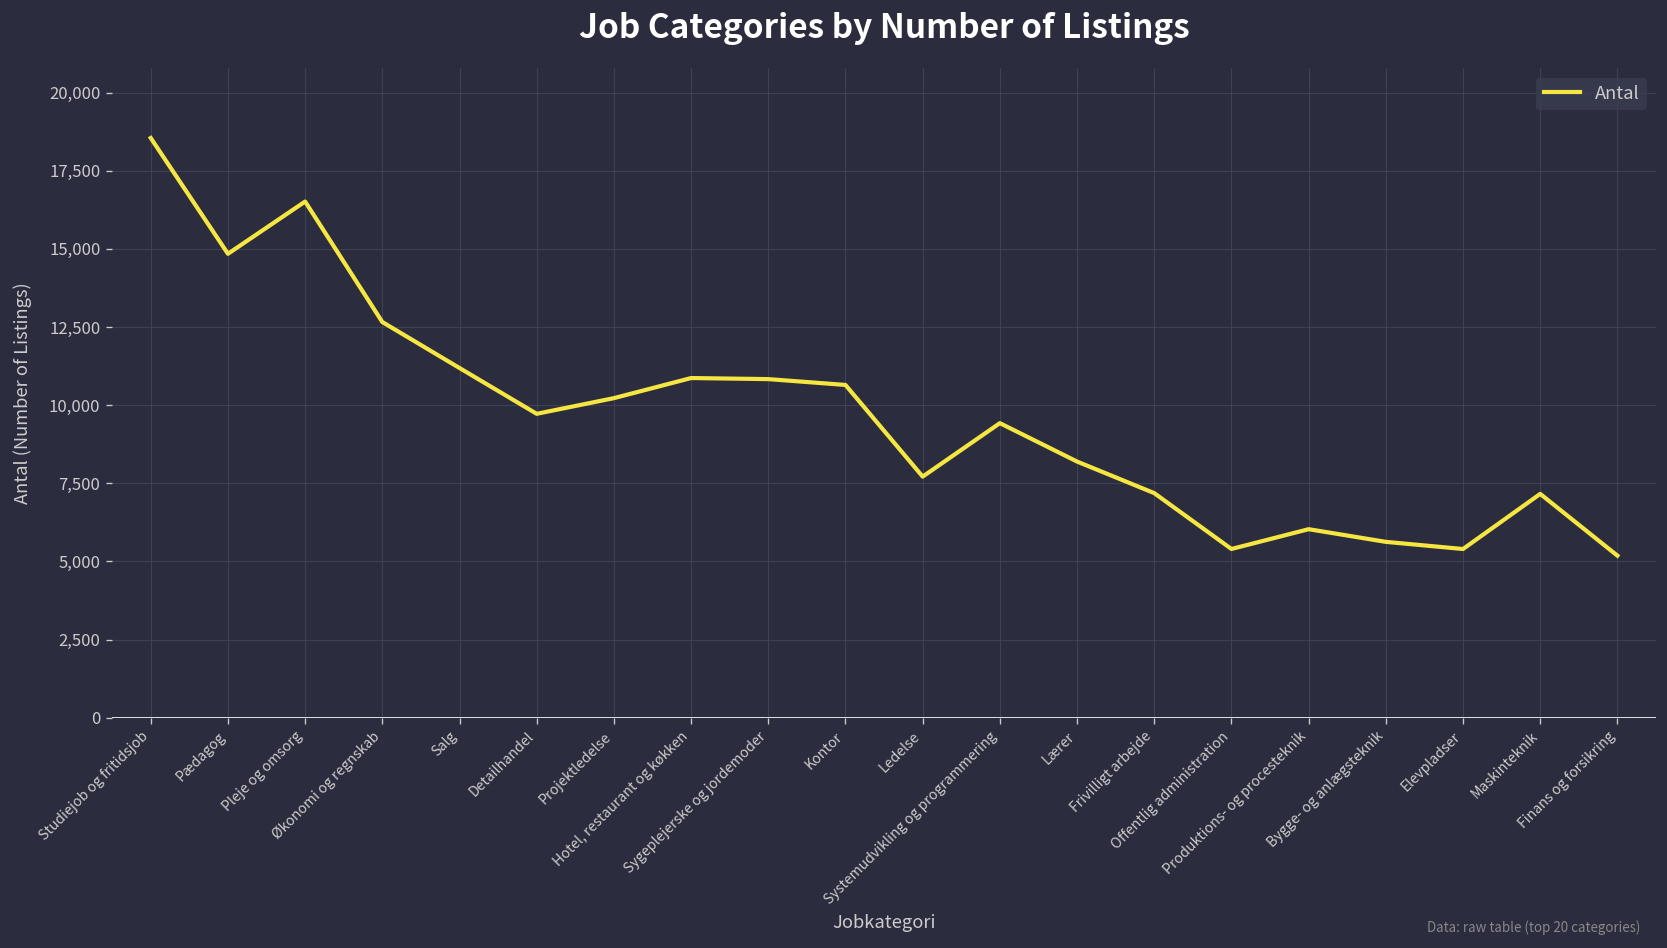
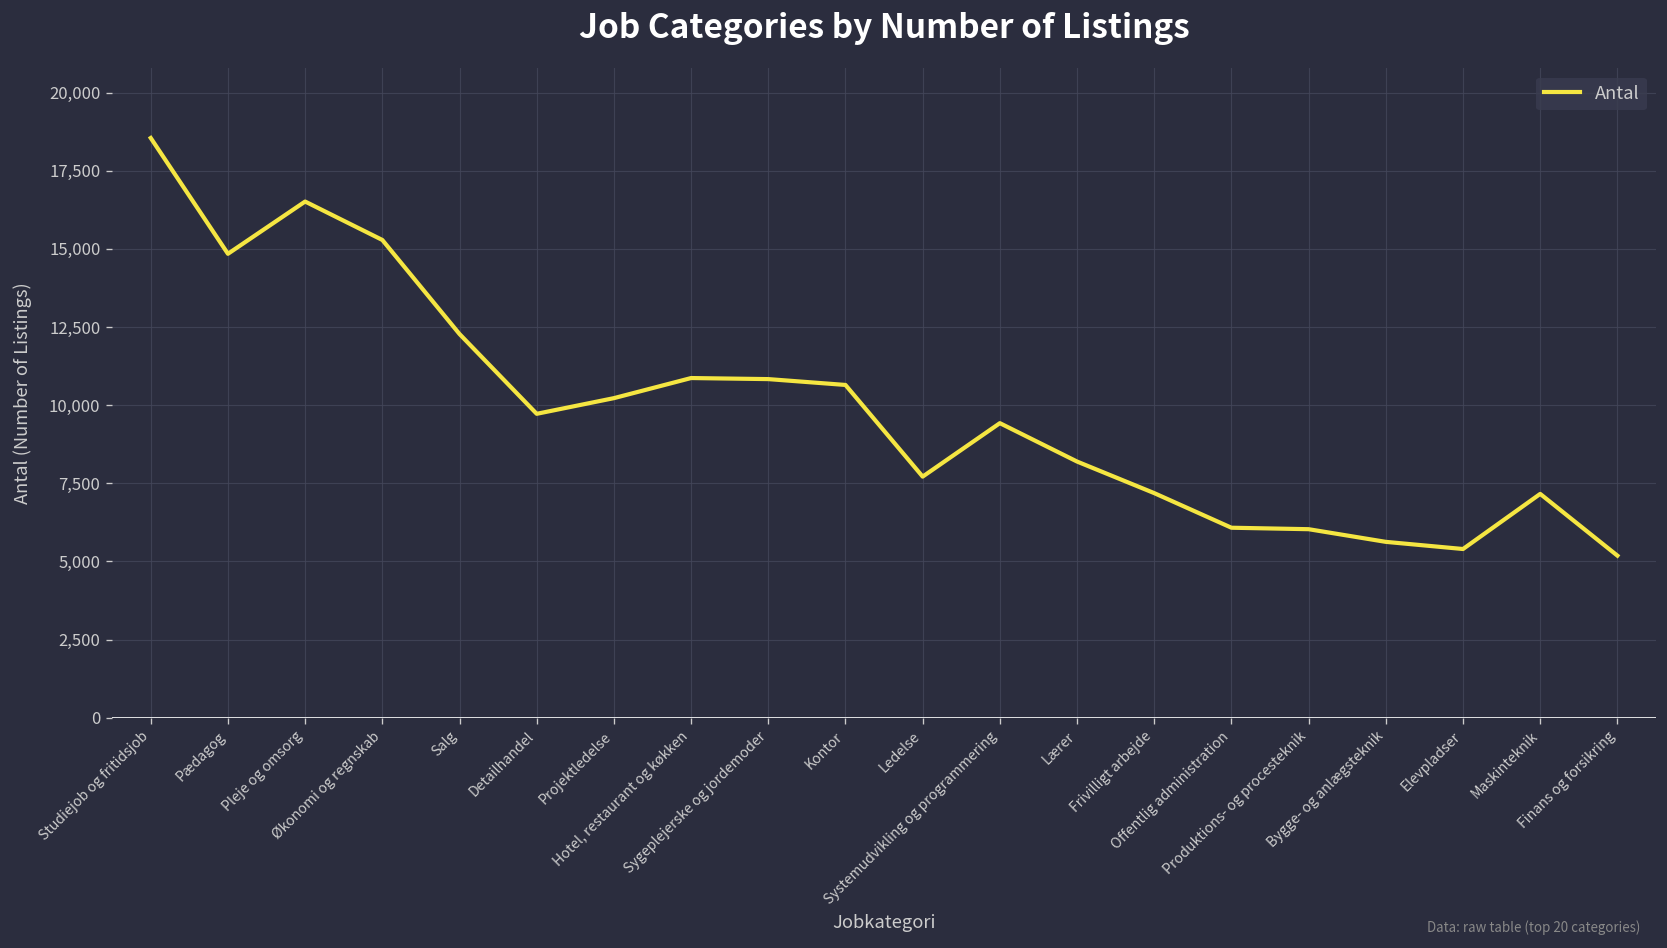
  {
    "Studiejob og fritidsjob": "18,500",
    "Pædagog": "14,800",
    "Pleje og omsorg": "16,500",
-   "Økonomi og regnskab": "12,700",
-   "Salg": "11,200",
+   "Økonomi og regnskab": "15,300",
+   "Salg": "12,300",
    "Detailhandel": "9,700",
    "Projektledelse": "10,200",
    "Hotel, restaurant og køkken": "10,900",
    "Sygeplejerske og jordemoder": "10,800",
    "Kontor": "10,600",
    "Ledelse": "7,700",
    "Systemudvikling og programmering": "9,400",
    "Lærer": "8,200",
    "Frivilligt arbejde": "7,200",
-   "Offentlig administration": "5,400",
+   "Offentlig administration": "6,100",
    "Produktions- og procesteknik": "6,000",
    "Bygge- og anlægsteknik": "5,600",
    "Elevpladser": "5,400",
    "Maskinteknik": "7,200",
    "Finans og forsikring": "5,200"
  }
